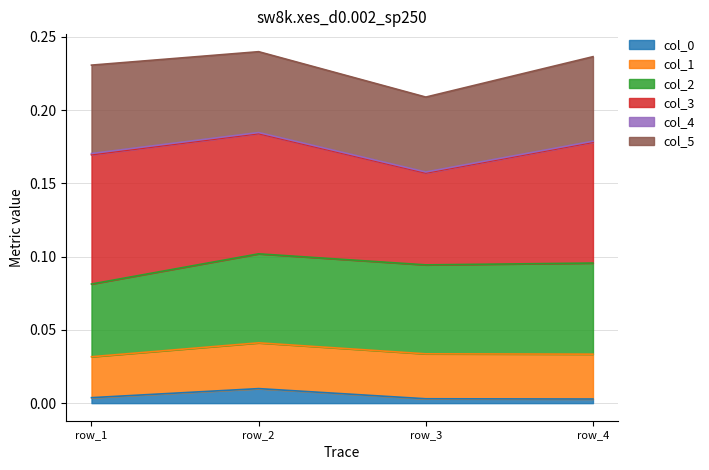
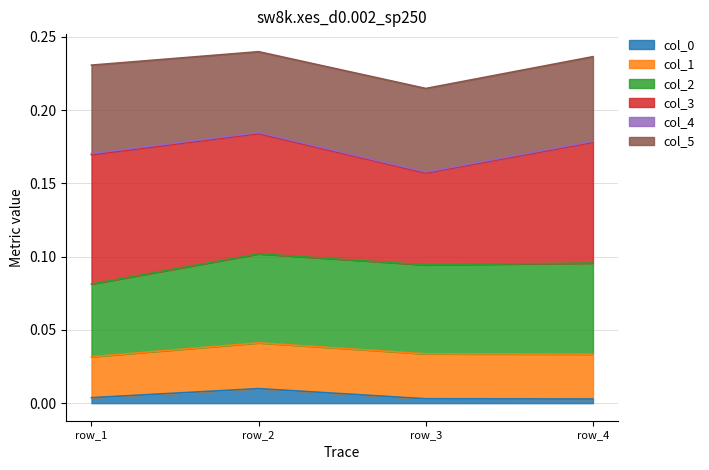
  {
    "col_0": {
      "row_1": 0.004,
      "row_2": 0.010,
      "row_3": 0.003,
      "row_4": 0.003
    },
    "col_1": {
      "row_1": 0.028,
      "row_2": 0.031,
      "row_3": 0.031,
      "row_4": 0.031
    },
    "col_2": {
      "row_1": 0.050,
      "row_2": 0.061,
      "row_3": 0.061,
      "row_4": 0.062
    },
    "col_5": {
      "row_1": 0.060,
      "row_2": 0.055,
-     "row_3": 0.051,
+     "row_3": 0.057,
      "row_4": 0.058
    }
  }
